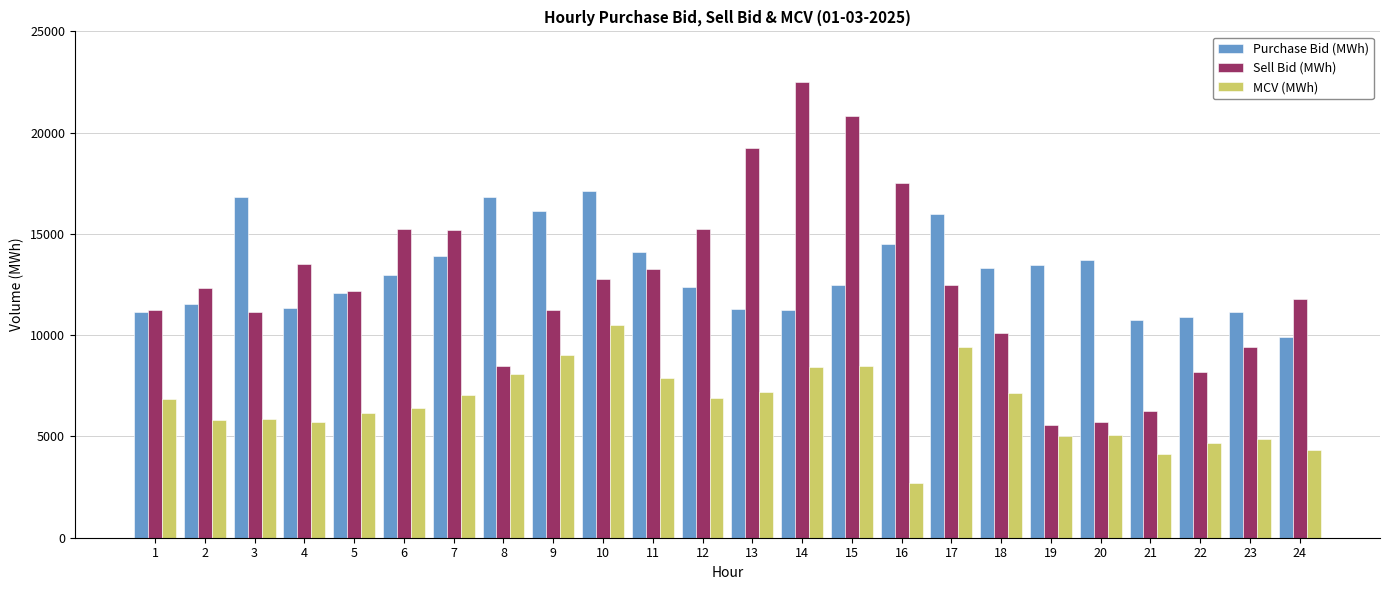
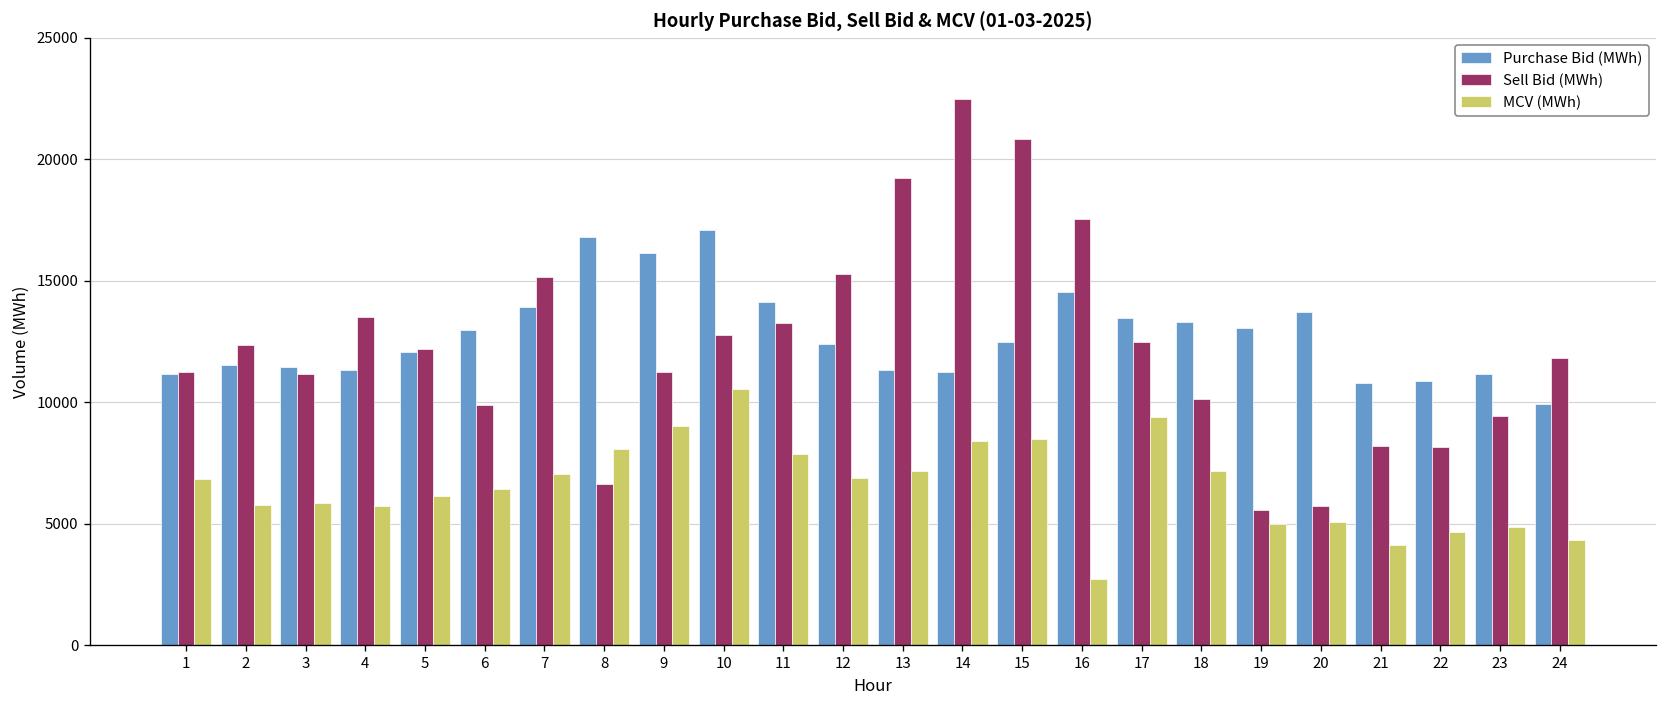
  {
    "Purchase Bid (MWh)": {
      "1": 11200,
      "2": 11500,
-     "3": 16800,
+     "3": 11500,
      "4": 11300,
      "5": 12100,
      "6": 13000,
      "7": 13900,
      "8": 16800,
      "9": 16100,
      "10": 17100,
      "11": 14100,
      "12": 12400,
      "13": 11300,
      "14": 11200,
      "15": 12500,
      "16": 14500,
-     "17": 16000,
+     "17": 13500,
      "18": 13300,
-     "19": 13500,
+     "19": 13100,
      "20": 13700,
      "21": 10800,
      "22": 10900,
      "23": 11100,
      "24": 9900
    },
    "Sell Bid (MWh)": {
      "1": 11300,
      "2": 12300,
      "3": 11200,
      "4": 13500,
      "5": 12200,
-     "6": 15200,
+     "6": 9900,
      "7": 15200,
-     "8": 8500,
+     "8": 6600,
      "9": 11200,
      "10": 12800,
      "11": 13300,
      "12": 15300,
      "13": 19200,
      "14": 22500,
      "15": 20800,
      "16": 17500,
      "17": 12500,
      "18": 10100,
      "19": 5600,
      "20": 5700,
-     "21": 6300,
+     "21": 8200,
      "22": 8200,
      "23": 9400,
      "24": 11800
    },
    "MCV (MWh)": {
      "1": 6900,
      "2": 5800,
      "3": 5900,
      "4": 5700,
      "5": 6100,
      "6": 6400,
      "7": 7000,
      "8": 8100,
      "9": 9000,
      "10": 10500,
      "11": 7900,
      "12": 6900,
      "13": 7200,
      "14": 8400,
      "15": 8500,
      "16": 2700,
      "17": 9400,
      "18": 7200,
      "19": 5000,
      "20": 5100,
      "21": 4100,
      "22": 4700,
      "23": 4900,
      "24": 4300
    }
  }
